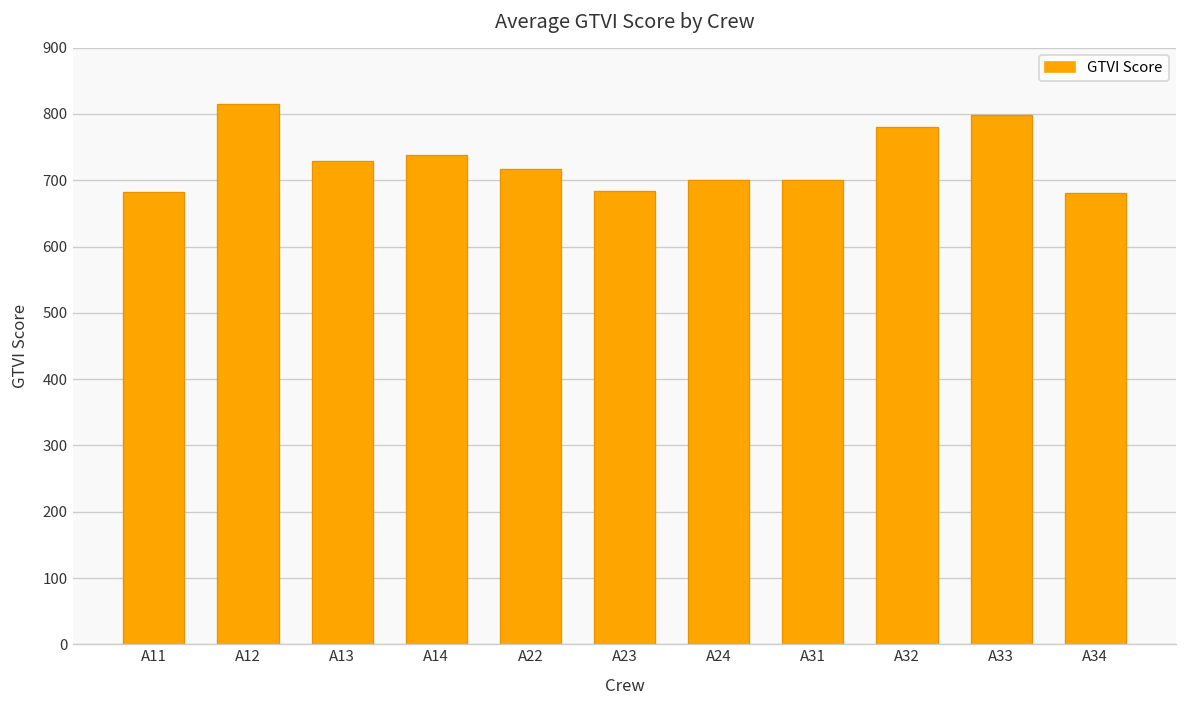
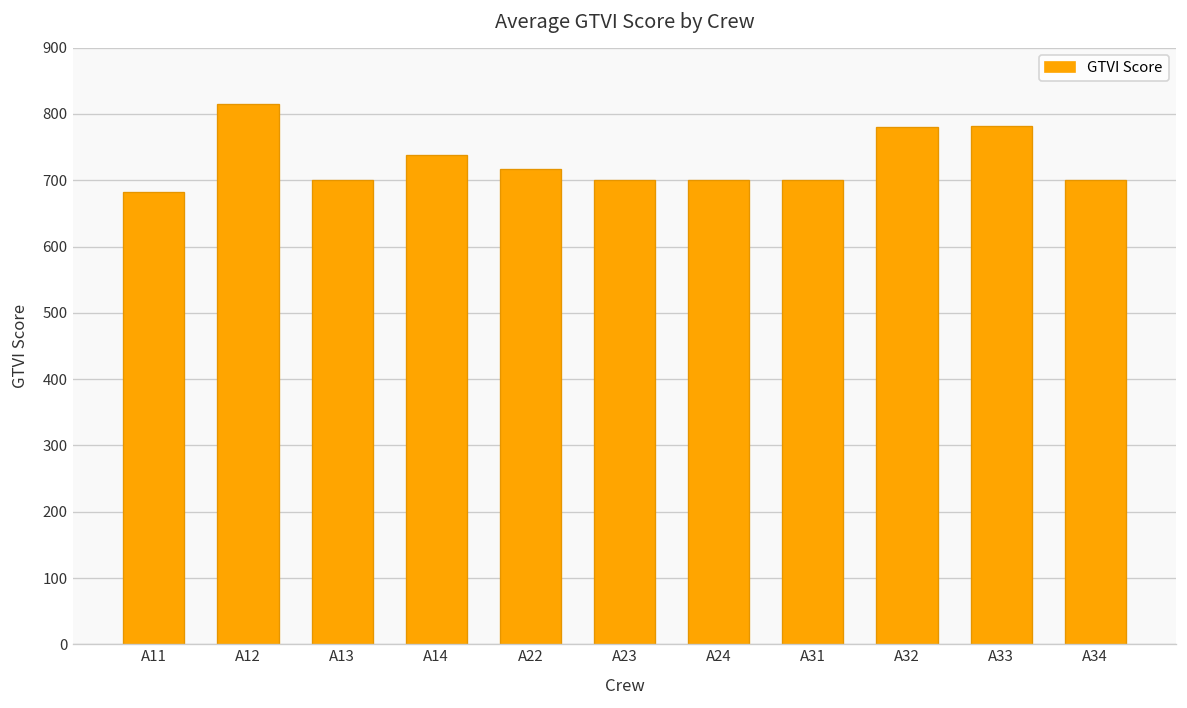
  {
    "A11": 680,
    "A12": 820,
-   "A13": 730,
+   "A13": 700,
    "A14": 740,
    "A22": 720,
-   "A23": 680,
+   "A23": 700,
    "A24": 700,
    "A31": 700,
    "A32": 780,
-   "A33": 800,
-   "A34": 680
+   "A33": 780,
+   "A34": 700
  }
